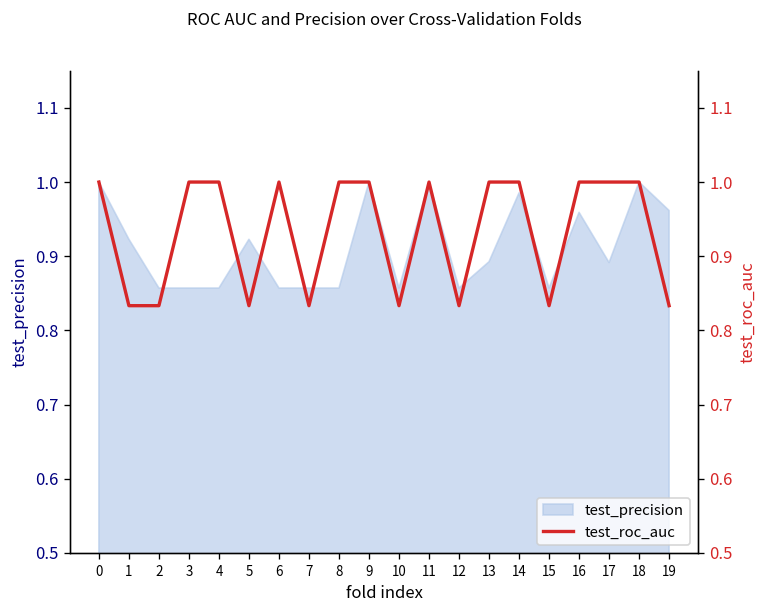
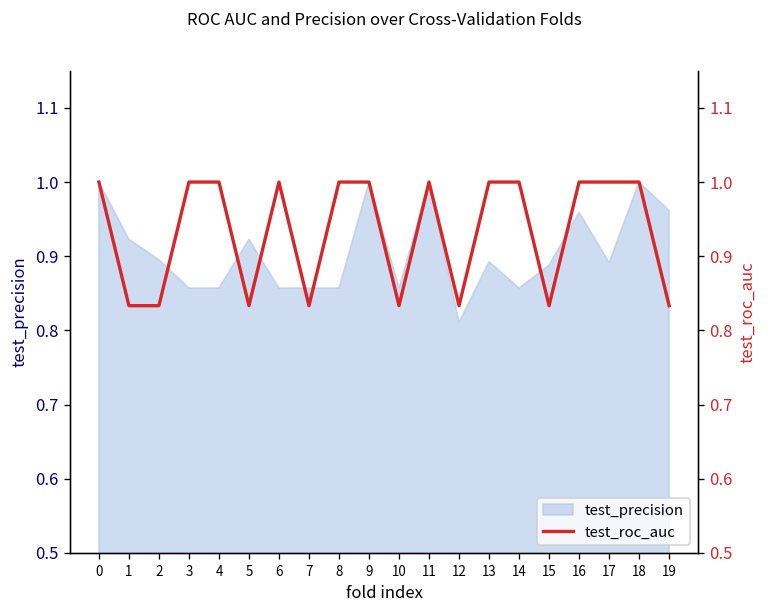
  {
    "test_precision": {
      "0": 1.00,
      "1": 0.92,
-     "2": 0.86,
+     "2": 0.90,
      "3": 0.86,
      "4": 0.86,
      "5": 0.92,
      "6": 0.86,
      "7": 0.86,
      "8": 0.86,
      "9": 1.00,
      "10": 0.86,
      "11": 1.00,
-     "12": 0.86,
+     "12": 0.81,
      "13": 0.89,
-     "14": 0.99,
-     "15": 0.86,
+     "14": 0.86,
+     "15": 0.89,
      "16": 0.96,
      "17": 0.89,
      "18": 1.00,
      "19": 0.96
    },
    "test_roc_auc": {
      "0": 1.00,
      "1": 0.83,
      "2": 0.83,
      "3": 1.00,
      "4": 1.00,
      "5": 0.83,
      "6": 1.00,
      "7": 0.83,
      "8": 1.00,
      "9": 1.00,
      "10": 0.83,
      "11": 1.00,
      "12": 0.83,
      "13": 1.00,
      "14": 1.00,
      "15": 0.83,
      "16": 1.00,
      "17": 1.00,
      "18": 1.00,
      "19": 0.83
    }
  }
